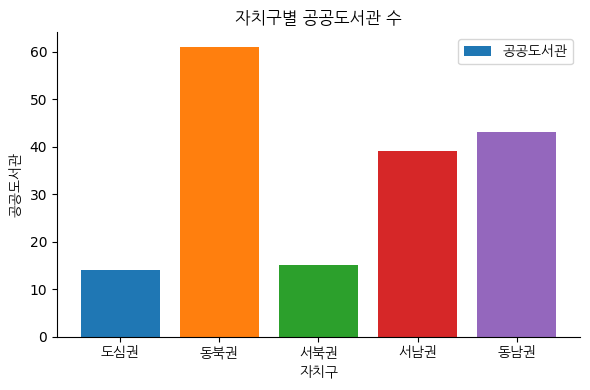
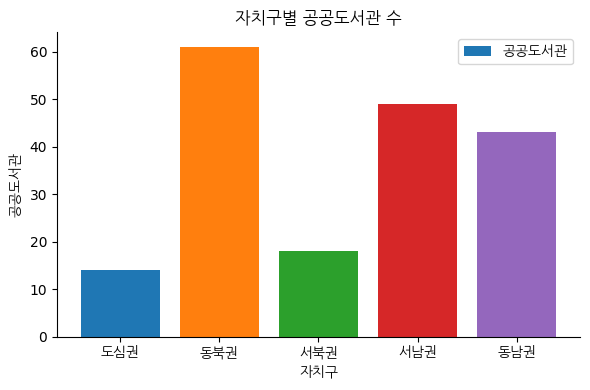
  {
    "도심권": 14,
    "동북권": 61,
-   "서북권": 15,
-   "서남권": 39,
+   "서북권": 18,
+   "서남권": 49,
    "동남권": 43
  }
